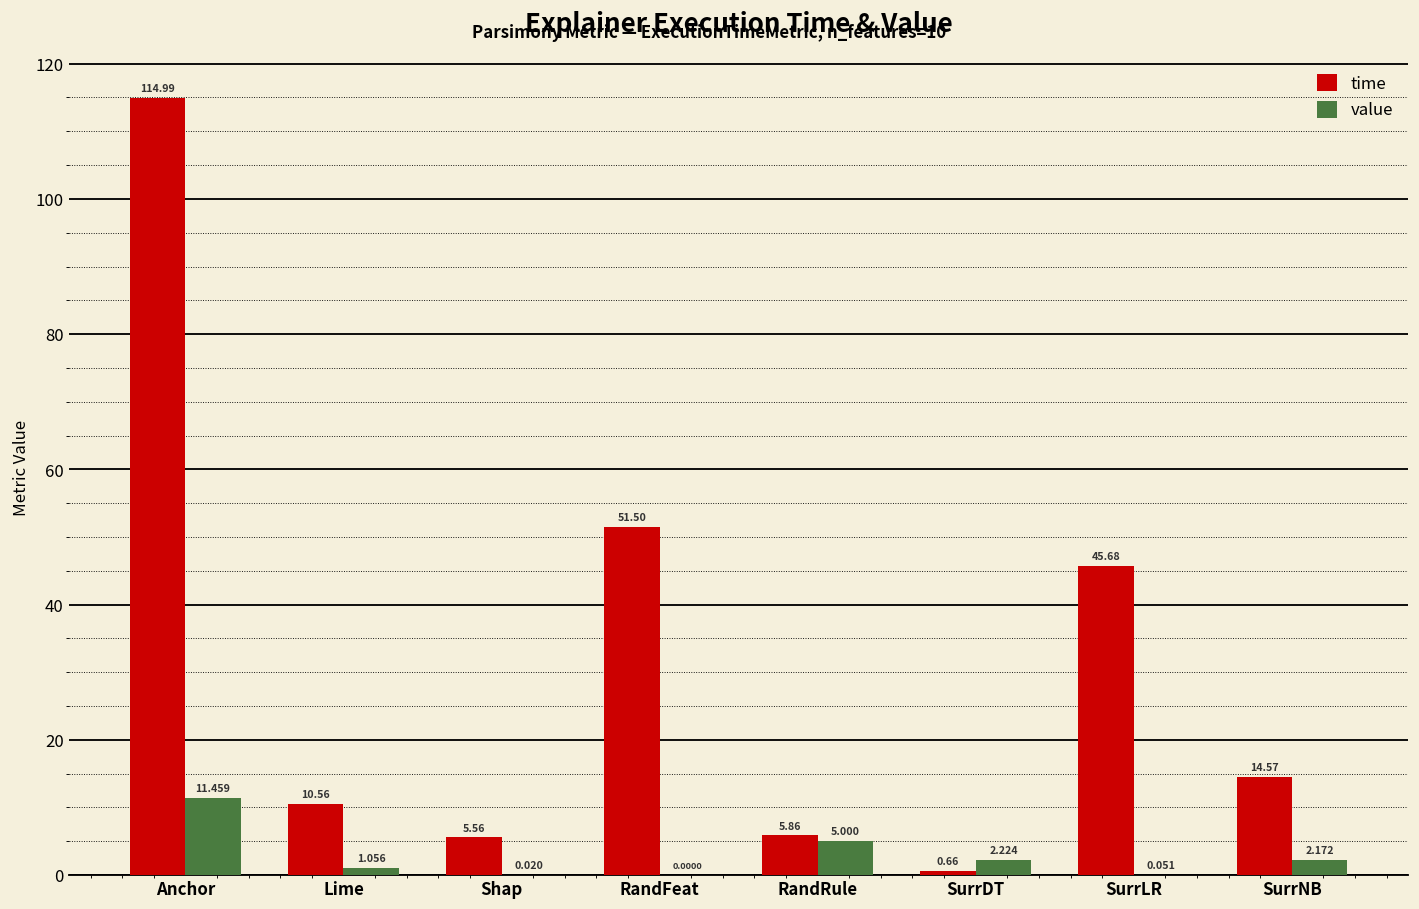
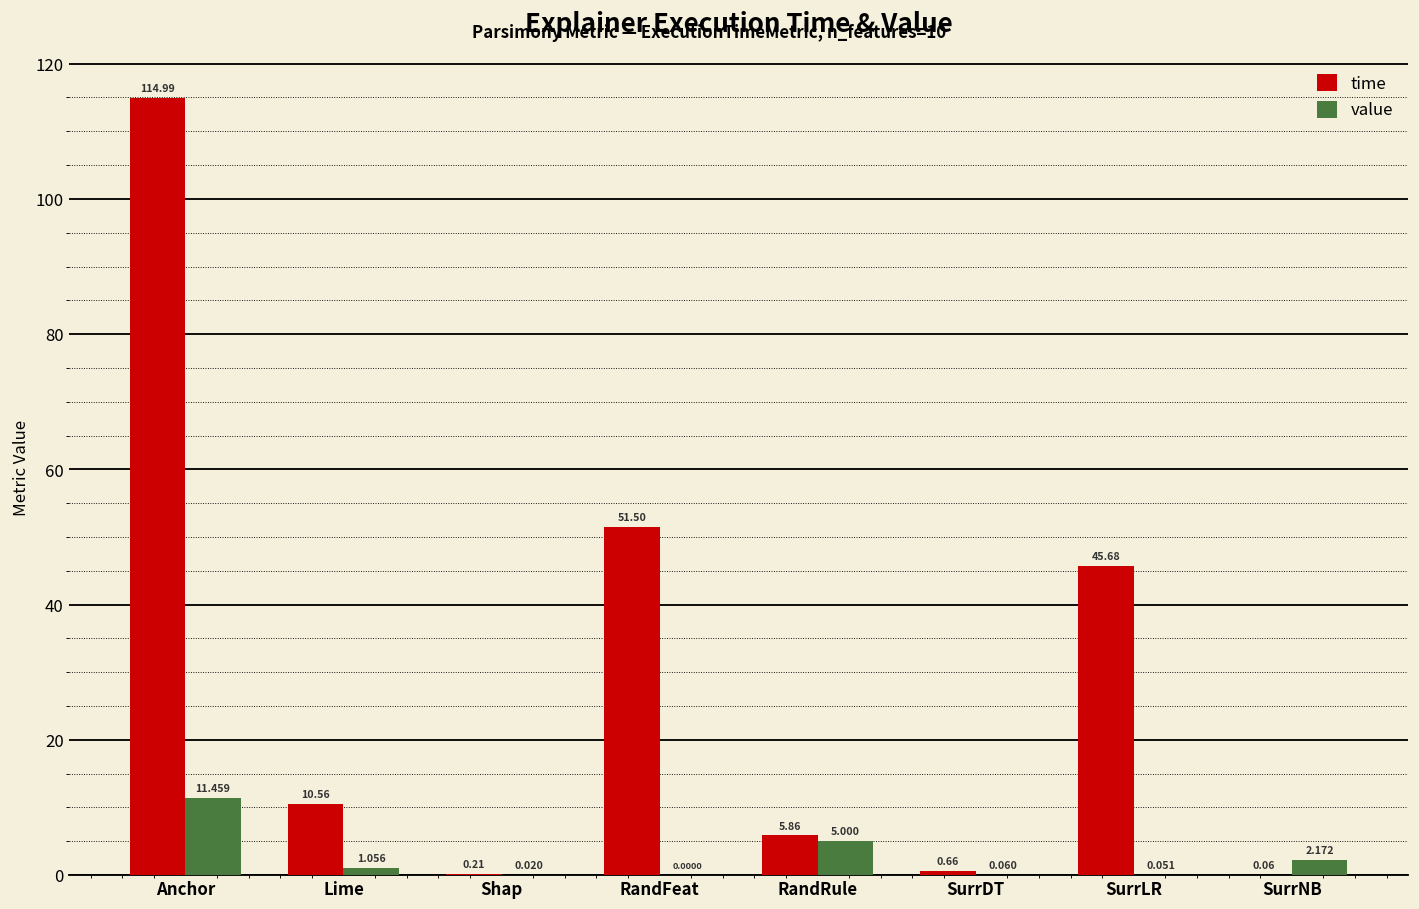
  {
    "time": {
      "Anchor": 114.99,
      "Lime": 10.56,
-     "Shap": 5.56,
+     "Shap": 0.21,
      "RandFeat": 51.50,
      "RandRule": 5.86,
      "SurrDT": 0.66,
      "SurrLR": 45.68,
-     "SurrNB": 14.57
+     "SurrNB": 0.06
    },
    "value": {
      "Anchor": 11.459,
      "Lime": 1.056,
      "Shap": 0.020,
      "RandFeat": 0.0000,
      "RandRule": 5.000,
-     "SurrDT": 2.224,
+     "SurrDT": 0.060,
      "SurrLR": 0.051,
      "SurrNB": 2.172
    }
  }
